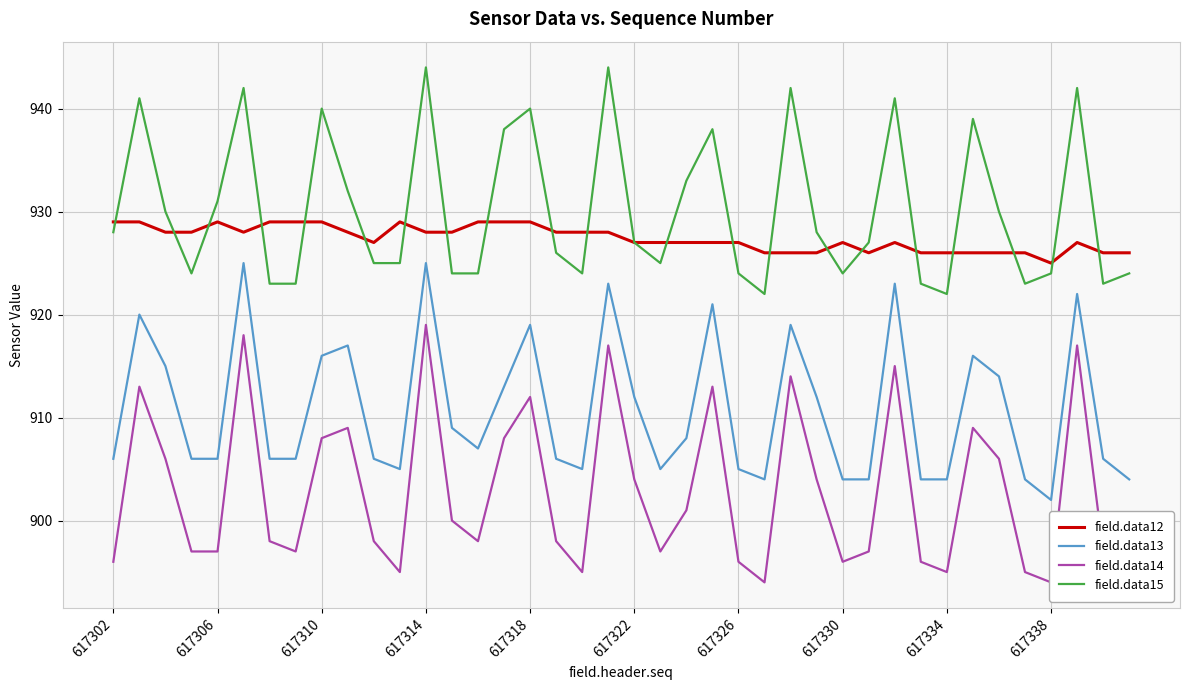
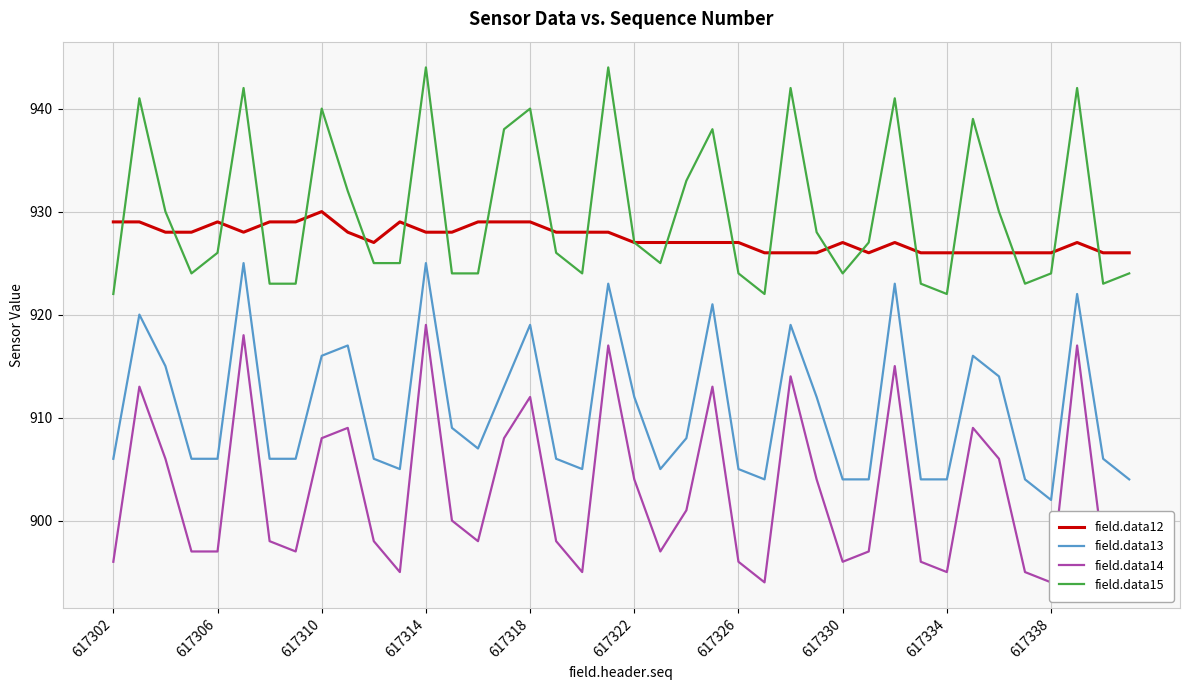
  {
    "field.data12": {
      "617302": 929,
      "617306": 929,
-     "617310": 929,
+     "617310": 930,
      "617314": 928,
      "617318": 929,
      "617326": 927,
      "617330": 927,
      "617334": 926,
-     "617338": 925
+     "617338": 926
    },
    "field.data13": {
      "617302": 906,
      "617306": 906,
      "617310": 916,
      "617314": 925,
      "617318": 919,
      "617322": 912,
      "617326": 905,
      "617330": 904,
      "617334": 904,
      "617338": 902
    },
    "field.data14": {
      "617302": 896,
      "617306": 897,
      "617310": 908,
      "617314": 919,
      "617318": 912,
      "617322": 904,
      "617326": 896,
      "617330": 896,
      "617334": 895
    },
    "field.data15": {
-     "617302": 928,
-     "617306": 931,
+     "617302": 922,
+     "617306": 926,
      "617310": 940,
      "617314": 944,
      "617318": 940,
      "617326": 924,
      "617330": 924,
      "617334": 922,
      "617338": 924
    }
  }
